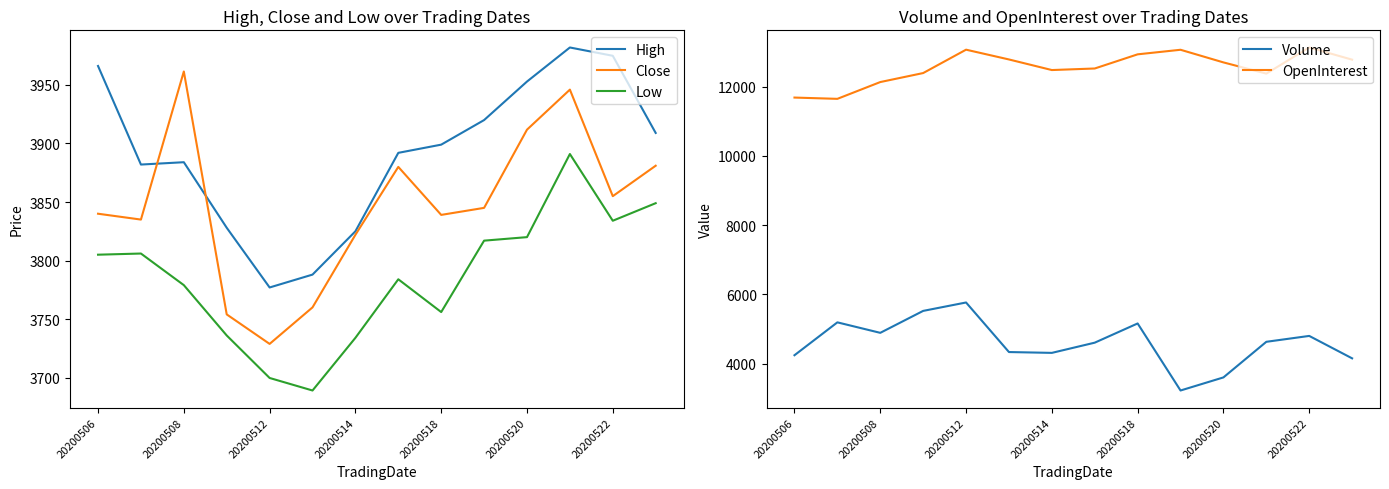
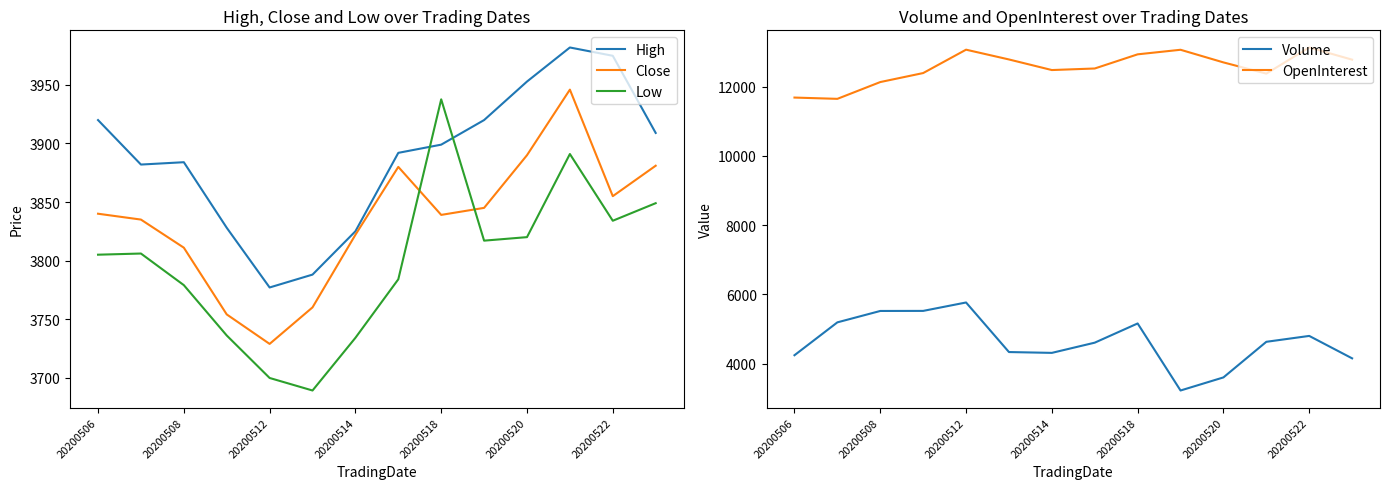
  {
    "High, Close and Low over Trading Dates": {
      "High": {
-       "20200506": 3966,
+       "20200506": 3920,
        "20200508": 3884,
        "20200512": 3777,
        "20200514": 3825,
        "20200518": 3899,
        "20200520": 3953
      },
      "Close": {
        "20200506": 3840,
-       "20200508": 3962,
+       "20200508": 3811,
        "20200512": 3729,
        "20200514": 3822,
        "20200518": 3839,
-       "20200520": 3912,
+       "20200520": 3890,
        "20200522": 3855
      },
      "Low": {
        "20200506": 3805,
        "20200508": 3779,
        "20200512": 3700,
        "20200514": 3734,
-       "20200518": 3756,
+       "20200518": 3938,
        "20200520": 3820,
        "20200522": 3834
      }
    },
    "Volume and OpenInterest over Trading Dates": {
      "Volume": {
        "20200506": 4200,
-       "20200508": 4900,
+       "20200508": 5500,
        "20200512": 5800,
        "20200514": 4300,
        "20200518": 5200,
        "20200520": 3600,
        "20200522": 4800
      },
      "OpenInterest": {
        "20200506": 11700,
        "20200508": 12100,
        "20200512": 13100,
        "20200514": 12500,
        "20200518": 12900,
        "20200520": 12700
      }
    }
  }
